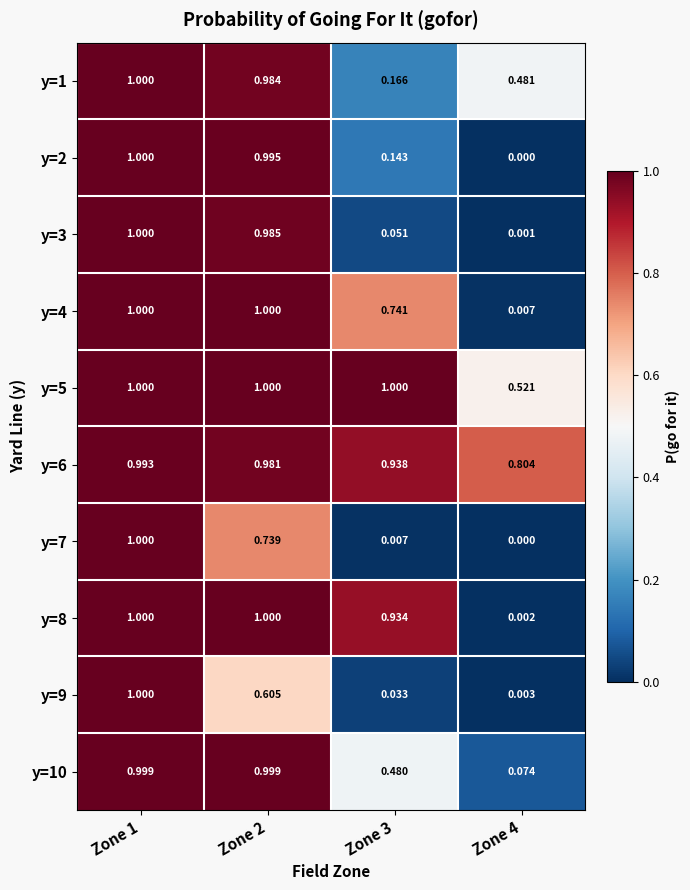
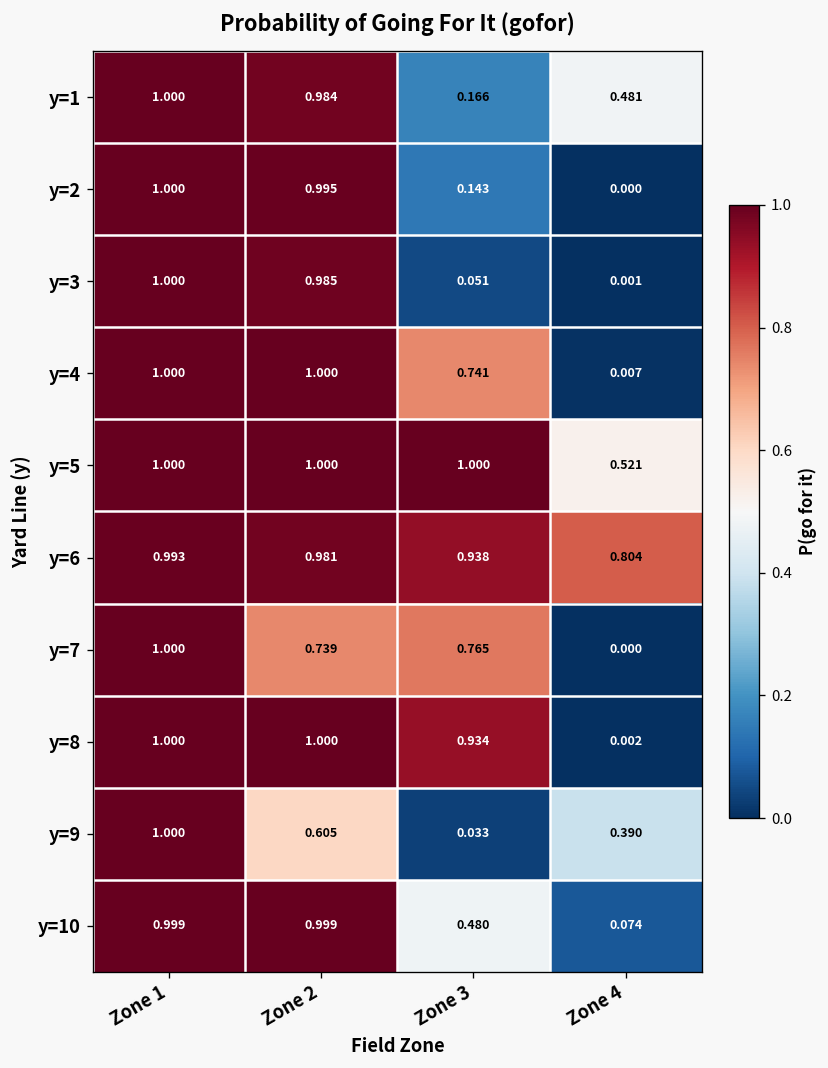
  {
    "y=1": {
      "Zone 1": 1.000,
      "Zone 2": 0.984,
      "Zone 3": 0.166,
      "Zone 4": 0.481
    },
    "y=2": {
      "Zone 1": 1.000,
      "Zone 2": 0.995,
      "Zone 3": 0.143,
      "Zone 4": 0.000
    },
    "y=3": {
      "Zone 1": 1.000,
      "Zone 2": 0.985,
      "Zone 3": 0.051,
      "Zone 4": 0.001
    },
    "y=4": {
      "Zone 1": 1.000,
      "Zone 2": 1.000,
      "Zone 3": 0.741,
      "Zone 4": 0.007
    },
    "y=5": {
      "Zone 1": 1.000,
      "Zone 2": 1.000,
      "Zone 3": 1.000,
      "Zone 4": 0.521
    },
    "y=6": {
      "Zone 1": 0.993,
      "Zone 2": 0.981,
      "Zone 3": 0.938,
      "Zone 4": 0.804
    },
    "y=7": {
      "Zone 1": 1.000,
      "Zone 2": 0.739,
-     "Zone 3": 0.007,
+     "Zone 3": 0.765,
      "Zone 4": 0.000
    },
    "y=8": {
      "Zone 1": 1.000,
      "Zone 2": 1.000,
      "Zone 3": 0.934,
      "Zone 4": 0.002
    },
    "y=9": {
      "Zone 1": 1.000,
      "Zone 2": 0.605,
      "Zone 3": 0.033,
-     "Zone 4": 0.003
+     "Zone 4": 0.390
    },
    "y=10": {
      "Zone 1": 0.999,
      "Zone 2": 0.999,
      "Zone 3": 0.480,
      "Zone 4": 0.074
    }
  }
